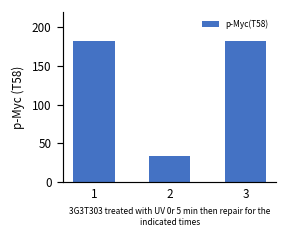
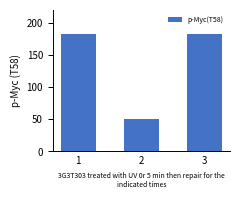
  {
    "1": 180,
-   "2": 30,
+   "2": 50,
    "3": 180
  }
